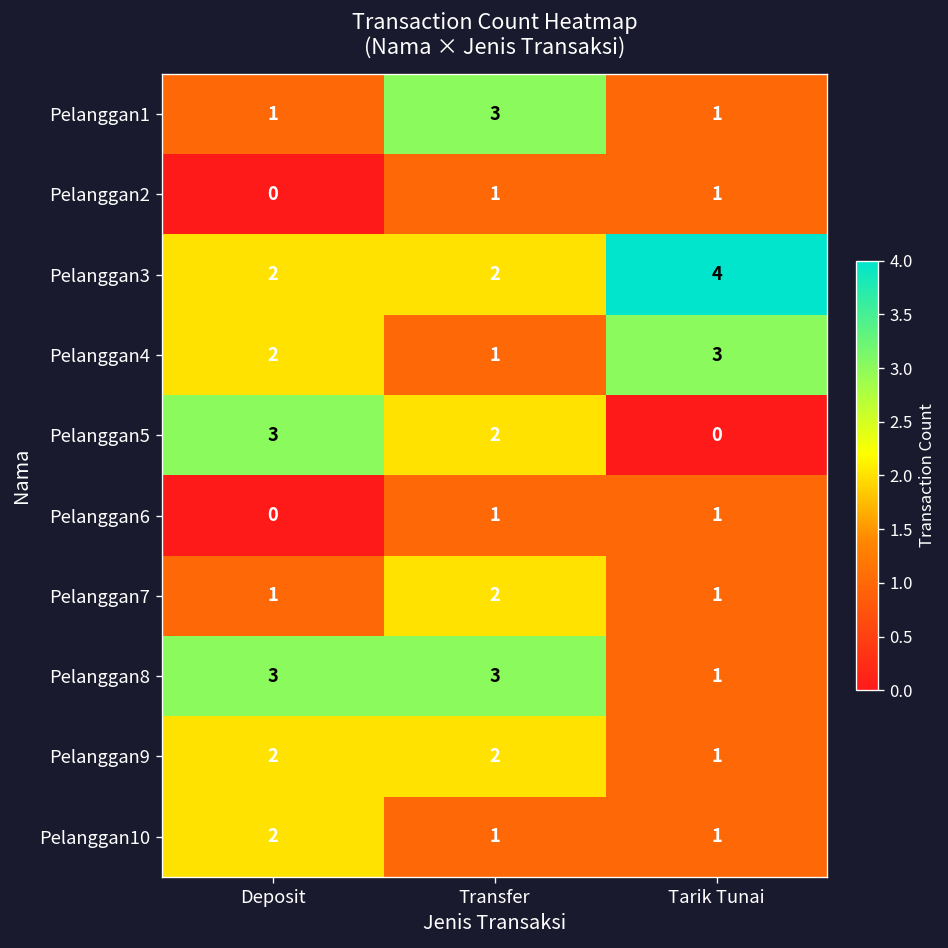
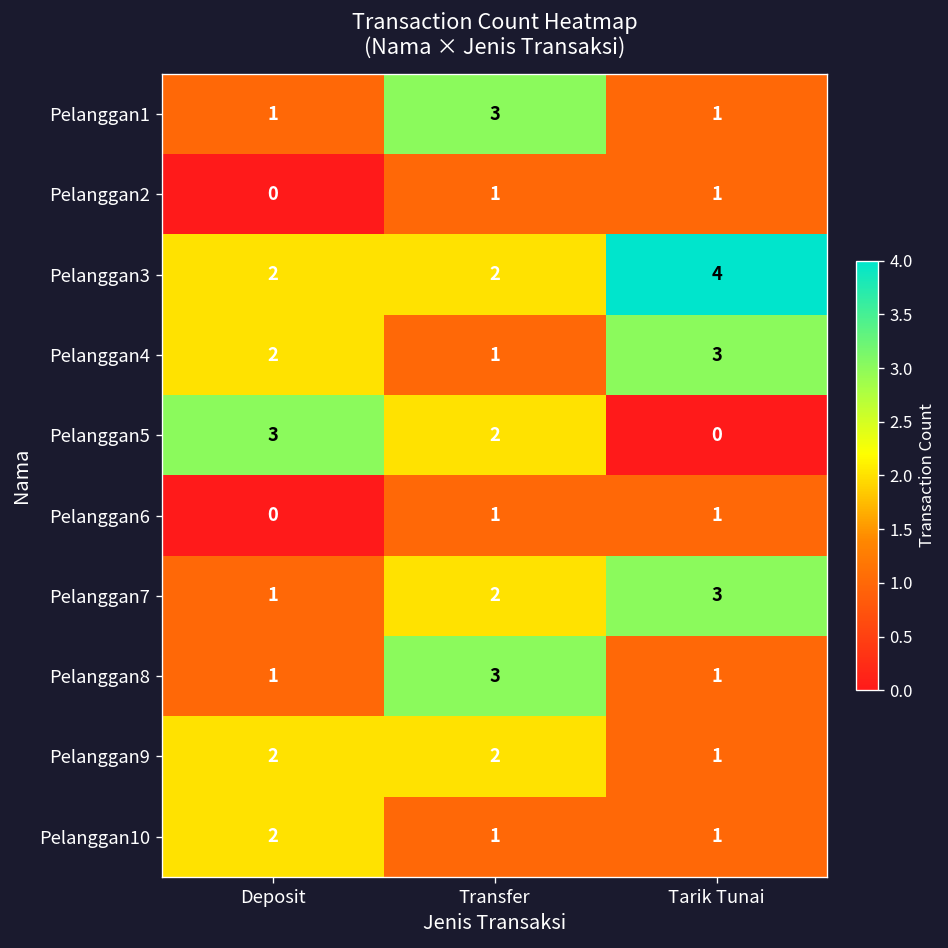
  {
    "Pelanggan1": {
      "Deposit": 1,
      "Transfer": 3,
      "Tarik Tunai": 1
    },
    "Pelanggan2": {
      "Deposit": 0,
      "Transfer": 1,
      "Tarik Tunai": 1
    },
    "Pelanggan3": {
      "Deposit": 2,
      "Transfer": 2,
      "Tarik Tunai": 4
    },
    "Pelanggan4": {
      "Deposit": 2,
      "Transfer": 1,
      "Tarik Tunai": 3
    },
    "Pelanggan5": {
      "Deposit": 3,
      "Transfer": 2,
      "Tarik Tunai": 0
    },
    "Pelanggan6": {
      "Deposit": 0,
      "Transfer": 1,
      "Tarik Tunai": 1
    },
    "Pelanggan7": {
      "Deposit": 1,
      "Transfer": 2,
-     "Tarik Tunai": 1
+     "Tarik Tunai": 3
    },
    "Pelanggan8": {
-     "Deposit": 3,
+     "Deposit": 1,
      "Transfer": 3,
      "Tarik Tunai": 1
    },
    "Pelanggan9": {
      "Deposit": 2,
      "Transfer": 2,
      "Tarik Tunai": 1
    },
    "Pelanggan10": {
      "Deposit": 2,
      "Transfer": 1,
      "Tarik Tunai": 1
    }
  }
